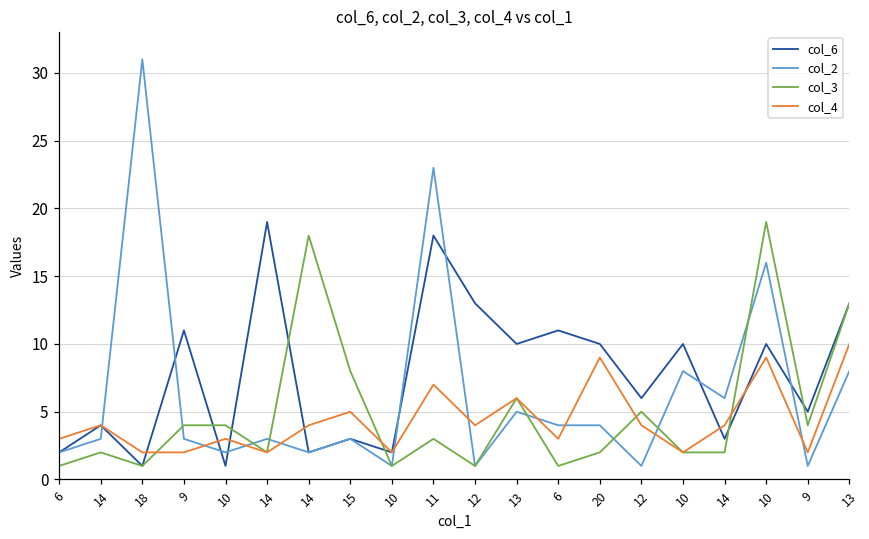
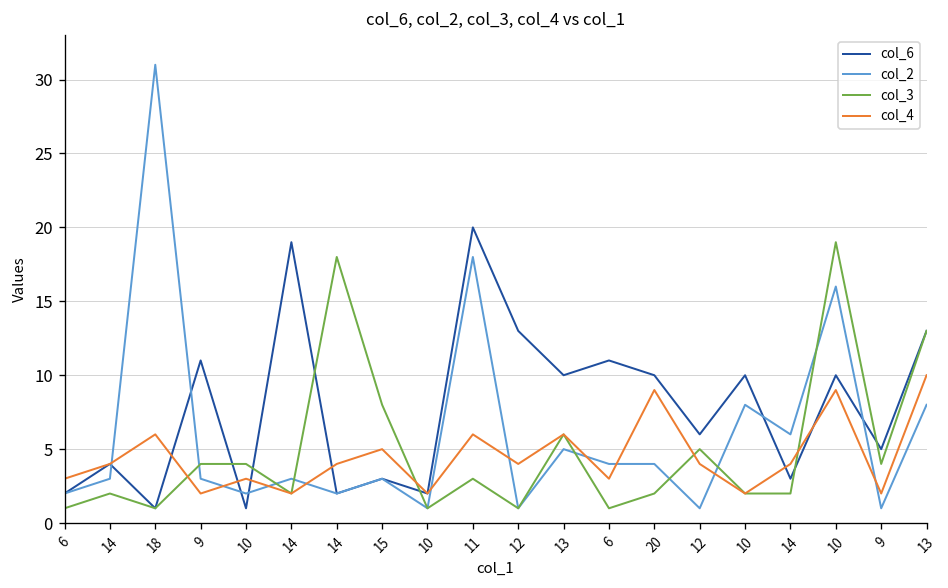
  {
    "col_6": {
-     "11": 18,
+     "11": 20,
      "20": 10
    },
    "col_2": {
      "18": 31,
-     "11": 23,
+     "11": 18,
      "20": 4
    },
    "col_3": {
      "15": 8,
      "11": 3,
      "20": 2
    },
    "col_4": {
-     "18": 2,
+     "18": 6,
      "15": 5,
-     "11": 7,
+     "11": 6,
      "20": 9
    }
  }
